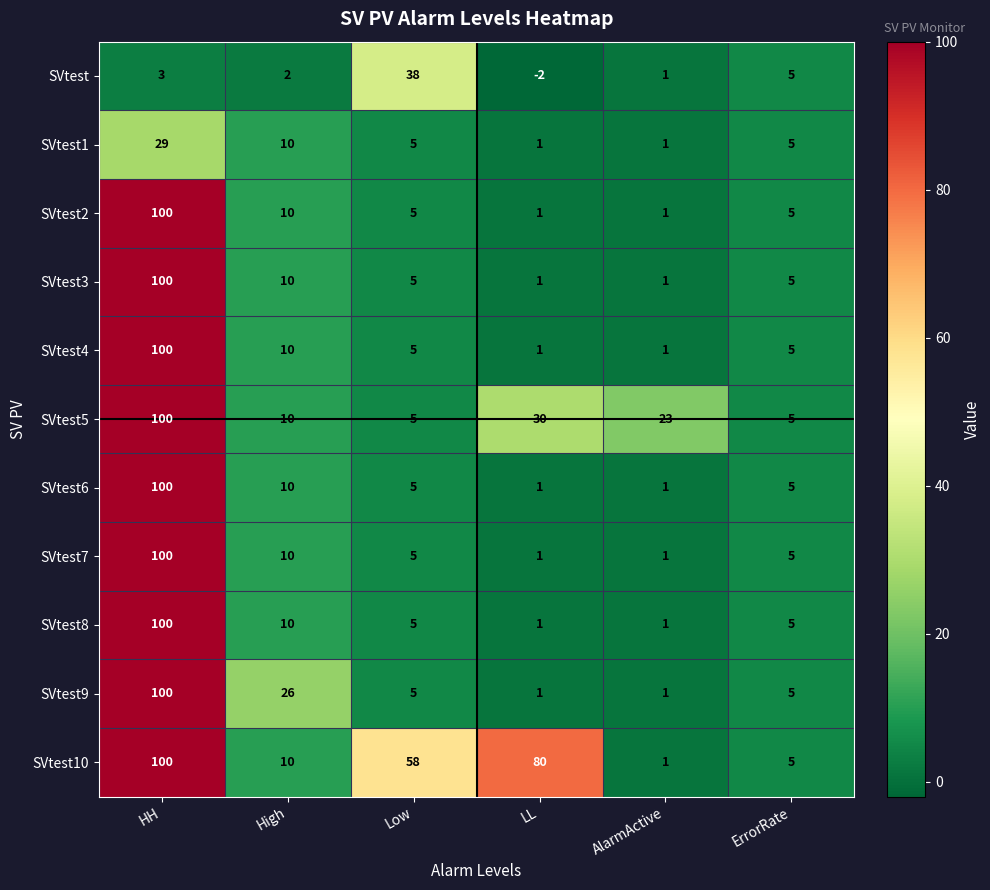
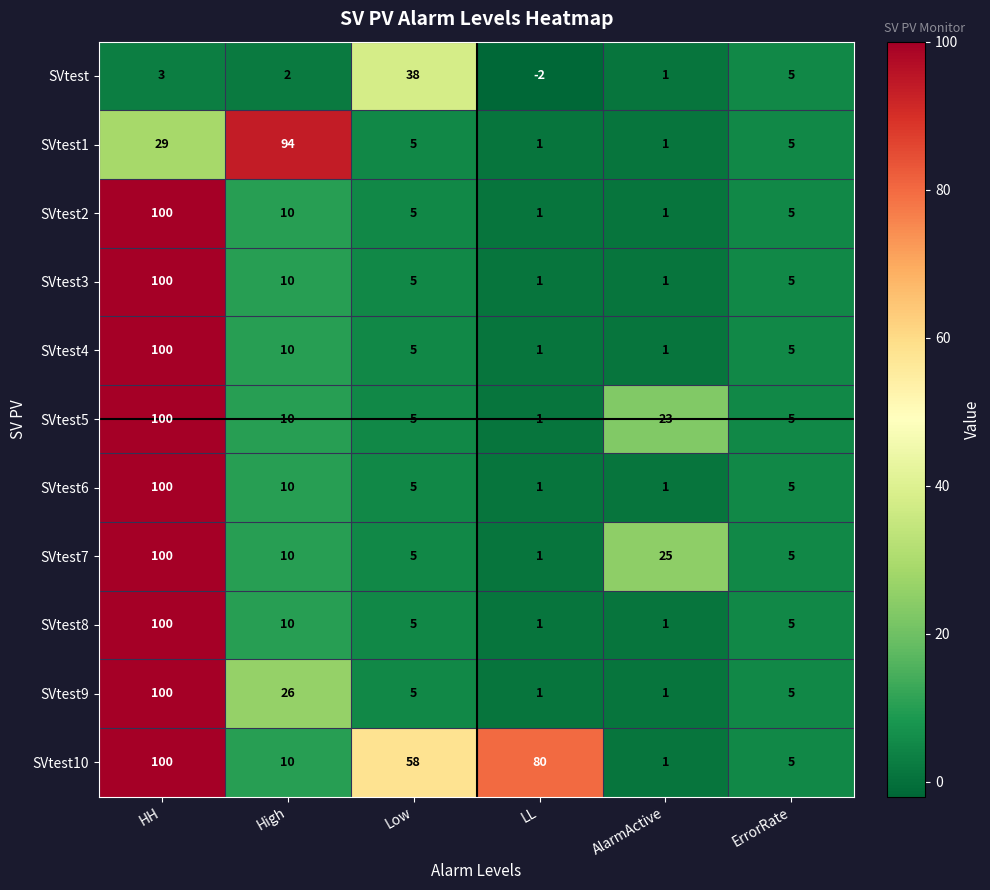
  {
    "SVtest": {
      "HH": 3,
      "High": 2,
      "Low": 38,
      "LL": -2,
      "AlarmActive": 1,
      "ErrorRate": 5
    },
    "SVtest1": {
      "HH": 29,
-     "High": 10,
+     "High": 94,
      "Low": 5,
      "LL": 1,
      "AlarmActive": 1,
      "ErrorRate": 5
    },
    "SVtest2": {
      "HH": 100,
      "High": 10,
      "Low": 5,
      "LL": 1,
      "AlarmActive": 1,
      "ErrorRate": 5
    },
    "SVtest3": {
      "HH": 100,
      "High": 10,
      "Low": 5,
      "LL": 1,
      "AlarmActive": 1,
      "ErrorRate": 5
    },
    "SVtest4": {
      "HH": 100,
      "High": 10,
      "Low": 5,
      "LL": 1,
      "AlarmActive": 1,
      "ErrorRate": 5
    },
    "SVtest5": {
      "HH": 100,
      "High": 10,
      "Low": 5,
-     "LL": 30,
+     "LL": 1,
      "AlarmActive": 23,
      "ErrorRate": 5
    },
    "SVtest6": {
      "HH": 100,
      "High": 10,
      "Low": 5,
      "LL": 1,
      "AlarmActive": 1,
      "ErrorRate": 5
    },
    "SVtest7": {
      "HH": 100,
      "High": 10,
      "Low": 5,
      "LL": 1,
-     "AlarmActive": 1,
+     "AlarmActive": 25,
      "ErrorRate": 5
    },
    "SVtest8": {
      "HH": 100,
      "High": 10,
      "Low": 5,
      "LL": 1,
      "AlarmActive": 1,
      "ErrorRate": 5
    },
    "SVtest9": {
      "HH": 100,
      "High": 26,
      "Low": 5,
      "LL": 1,
      "AlarmActive": 1,
      "ErrorRate": 5
    },
    "SVtest10": {
      "HH": 100,
      "High": 10,
      "Low": 58,
      "LL": 80,
      "AlarmActive": 1,
      "ErrorRate": 5
    }
  }
